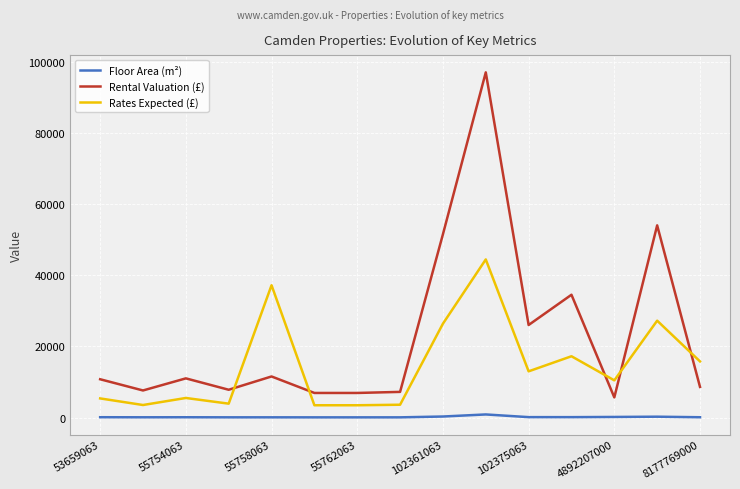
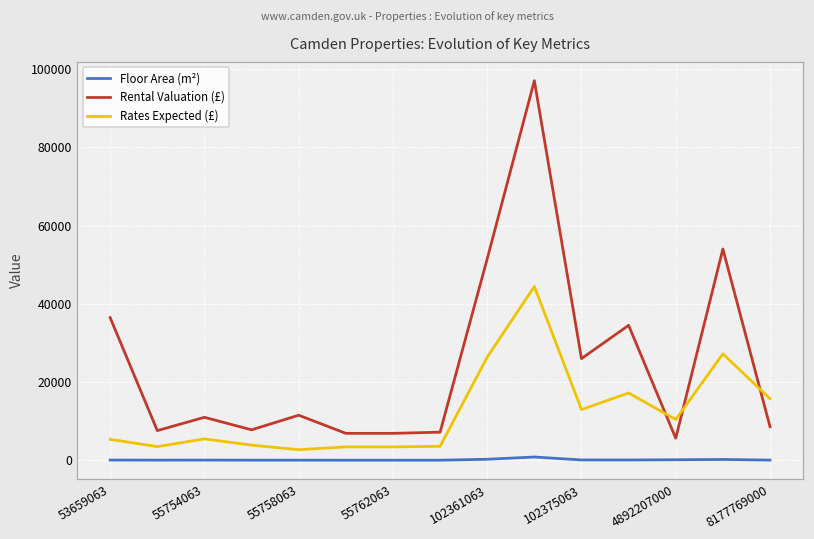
  {
    "Floor Area (m²)": {
      "53659063": 0,
      "55754063": 0,
      "55758063": 0,
      "55762063": 0,
      "102361063": 0,
      "102375063": 0,
      "4892207000": 0,
      "8177769000": 0
    },
    "Rental Valuation (£)": {
-     "53659063": 11000,
+     "53659063": 36000,
      "55754063": 11000,
      "55758063": 12000,
      "55762063": 7000,
      "102361063": 52000,
      "102375063": 26000,
      "4892207000": 6000,
      "8177769000": 9000
    },
    "Rates Expected (£)": {
      "53659063": 5000,
      "55754063": 5000,
-     "55758063": 37000,
+     "55758063": 3000,
      "55762063": 3000,
      "102361063": 26000,
      "102375063": 13000,
      "4892207000": 10000,
      "8177769000": 16000
    }
  }
